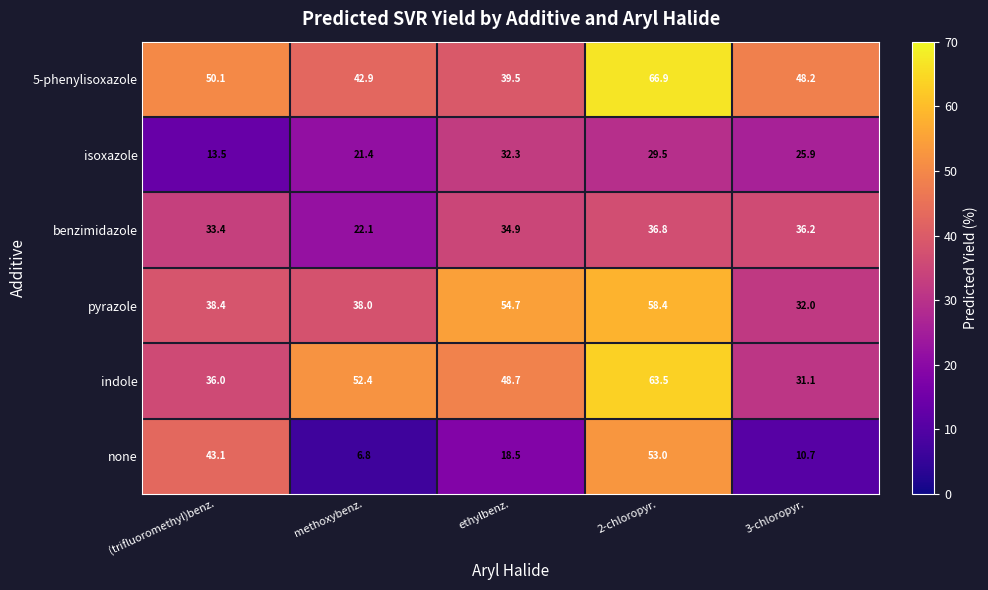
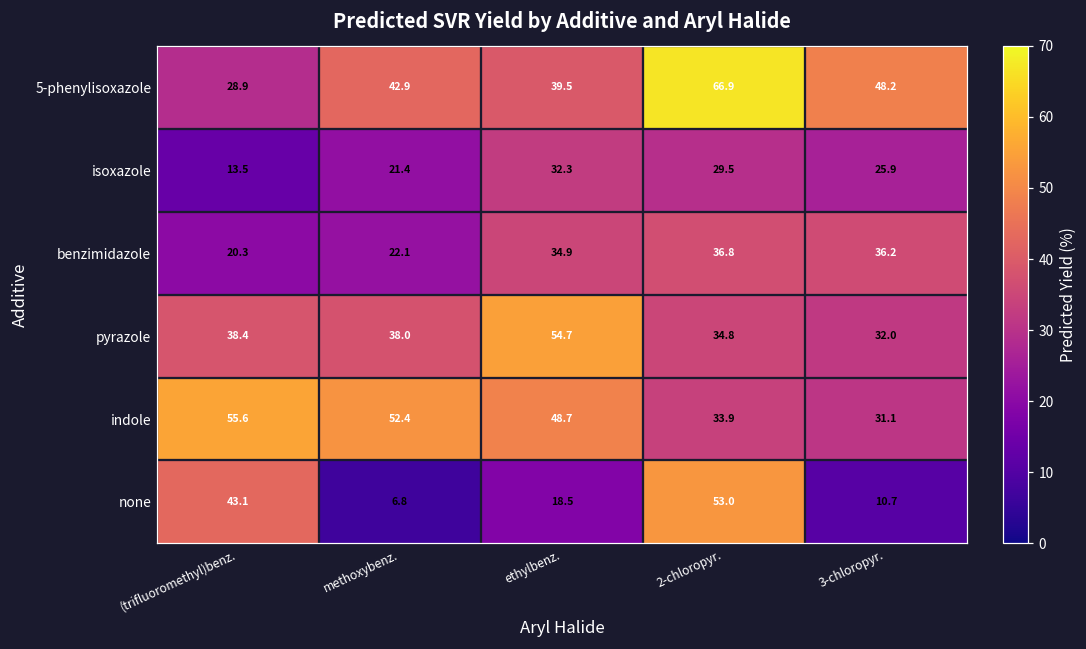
  {
    "5-phenylisoxazole": {
-     "(trifluoromethyl)benz.": 50.1,
+     "(trifluoromethyl)benz.": 28.9,
      "methoxybenz.": 42.9,
      "ethylbenz.": 39.5,
      "2-chloropyr.": 66.9,
      "3-chloropyr.": 48.2
    },
    "isoxazole": {
      "(trifluoromethyl)benz.": 13.5,
      "methoxybenz.": 21.4,
      "ethylbenz.": 32.3,
      "2-chloropyr.": 29.5,
      "3-chloropyr.": 25.9
    },
    "benzimidazole": {
-     "(trifluoromethyl)benz.": 33.4,
+     "(trifluoromethyl)benz.": 20.3,
      "methoxybenz.": 22.1,
      "ethylbenz.": 34.9,
      "2-chloropyr.": 36.8,
      "3-chloropyr.": 36.2
    },
    "pyrazole": {
      "(trifluoromethyl)benz.": 38.4,
      "methoxybenz.": 38.0,
      "ethylbenz.": 54.7,
-     "2-chloropyr.": 58.4,
+     "2-chloropyr.": 34.8,
      "3-chloropyr.": 32.0
    },
    "indole": {
-     "(trifluoromethyl)benz.": 36.0,
+     "(trifluoromethyl)benz.": 55.6,
      "methoxybenz.": 52.4,
      "ethylbenz.": 48.7,
-     "2-chloropyr.": 63.5,
+     "2-chloropyr.": 33.9,
      "3-chloropyr.": 31.1
    },
    "none": {
      "(trifluoromethyl)benz.": 43.1,
      "methoxybenz.": 6.8,
      "ethylbenz.": 18.5,
      "2-chloropyr.": 53.0,
      "3-chloropyr.": 10.7
    }
  }
